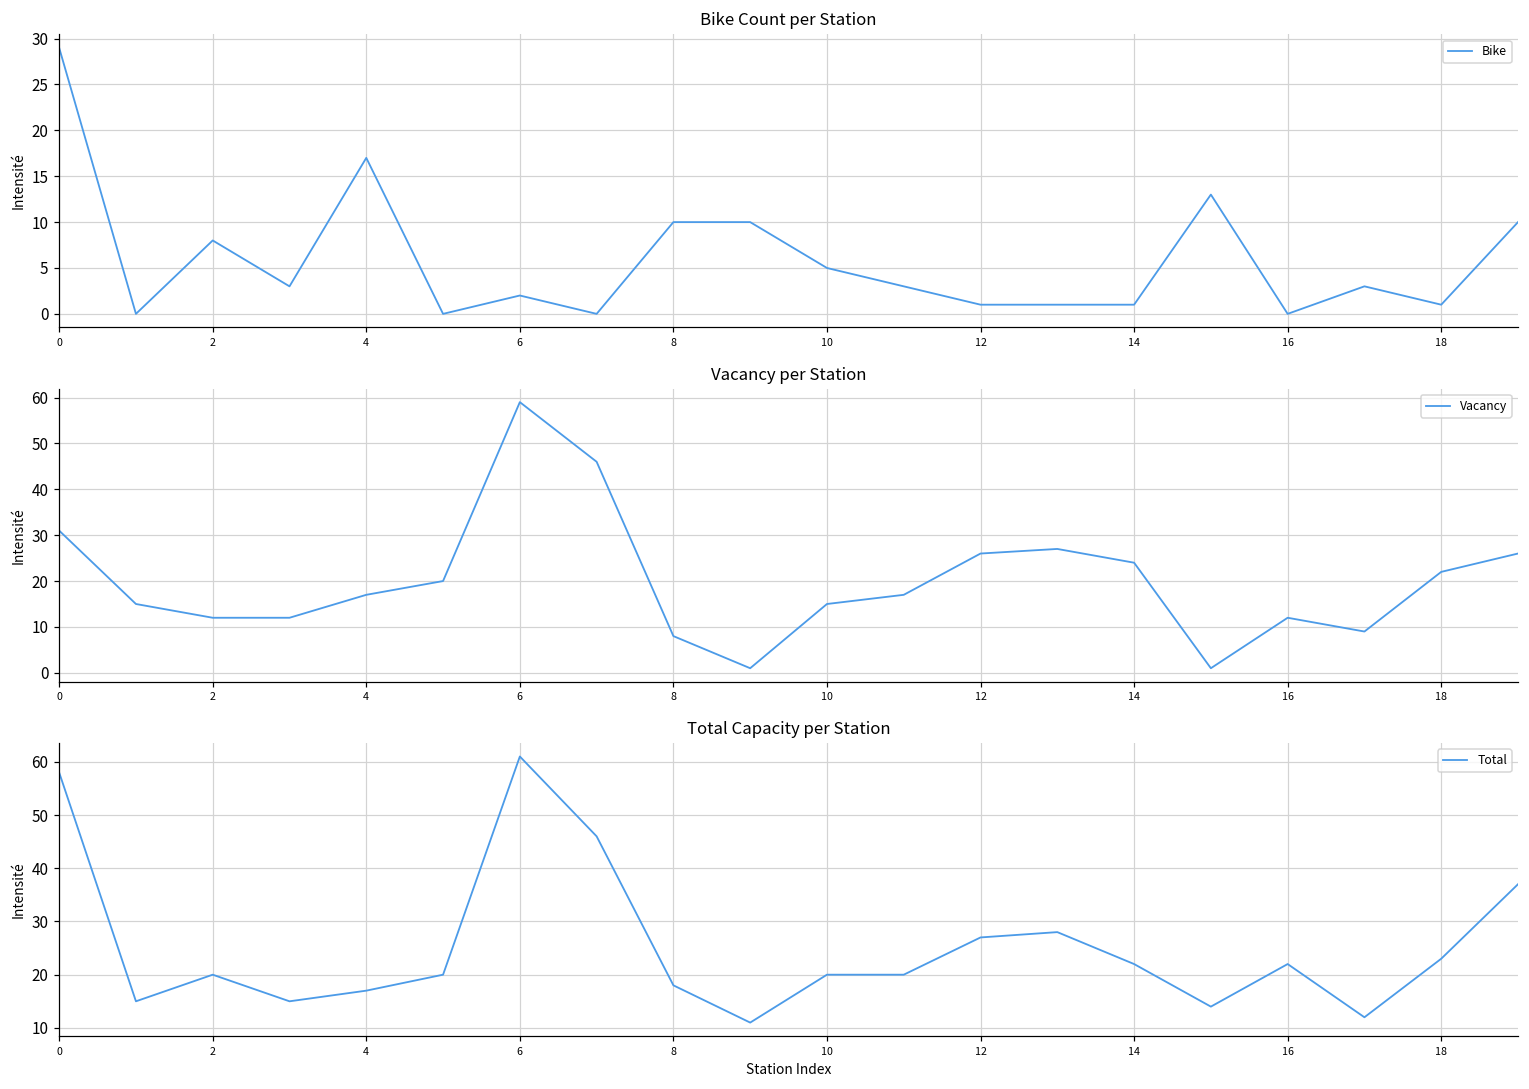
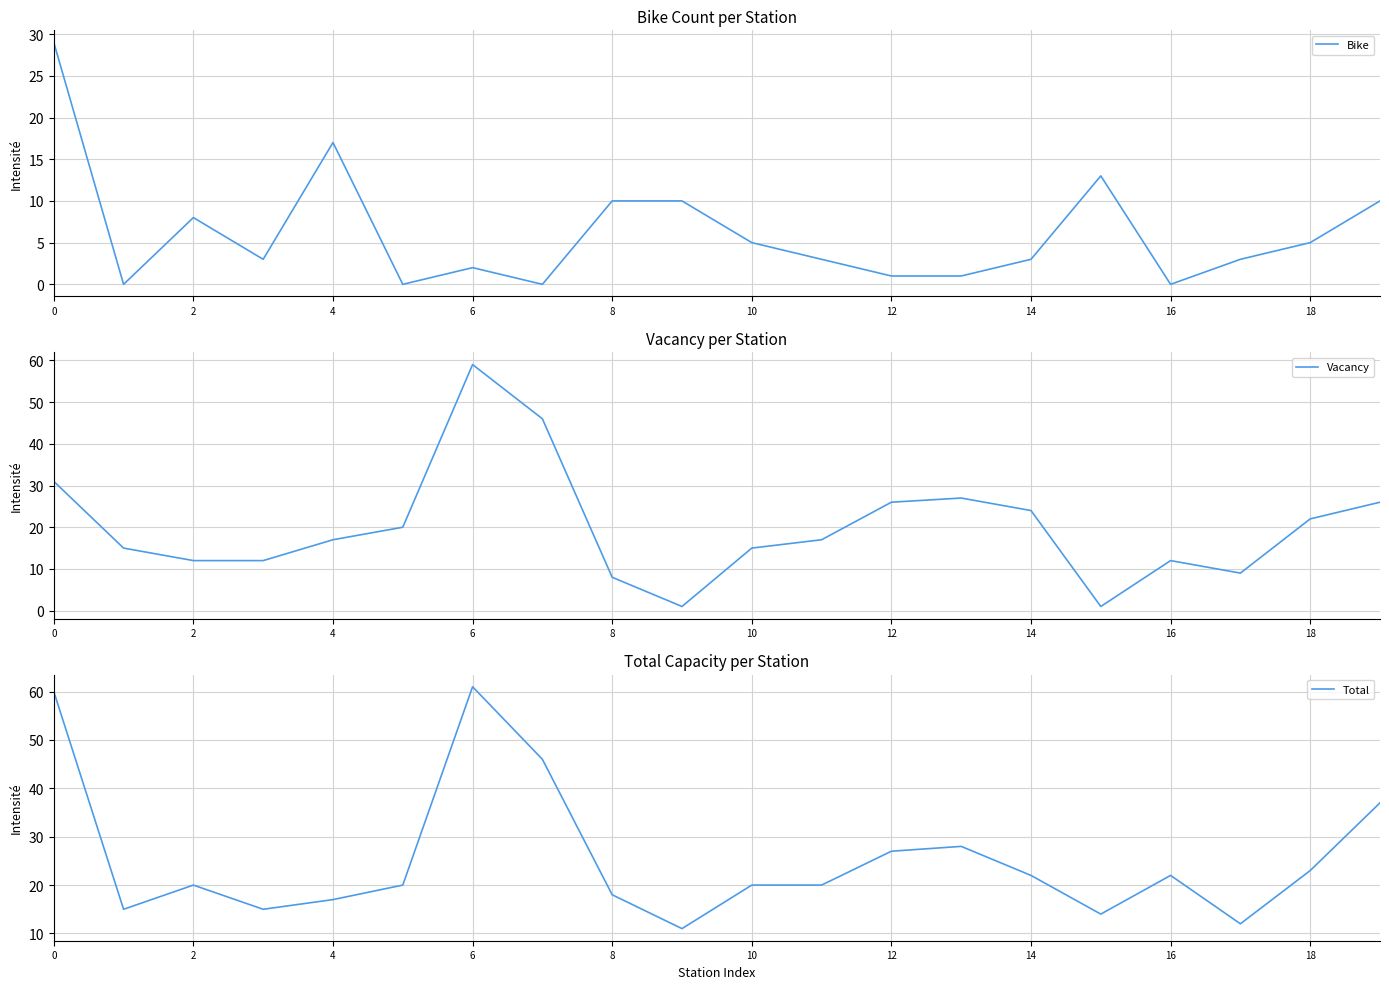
  {
    "Bike Count per Station": {
      "0": 29,
      "2": 8,
      "4": 17,
      "6": 2,
      "8": 10,
      "10": 5,
      "12": 1,
-     "14": 1,
+     "14": 3,
      "16": 0,
-     "18": 1
+     "18": 5
    },
    "Vacancy per Station": {
      "0": 31,
      "2": 12,
      "4": 17,
      "6": 59,
      "8": 8,
      "10": 15,
      "12": 26,
      "14": 24,
      "16": 12,
      "18": 22
    },
    "Total Capacity per Station": {
-     "0": 58,
+     "0": 60,
      "2": 20,
      "4": 17,
      "6": 61,
      "8": 18,
      "10": 20,
      "12": 27,
      "14": 22,
      "16": 22,
      "18": 23
    }
  }
